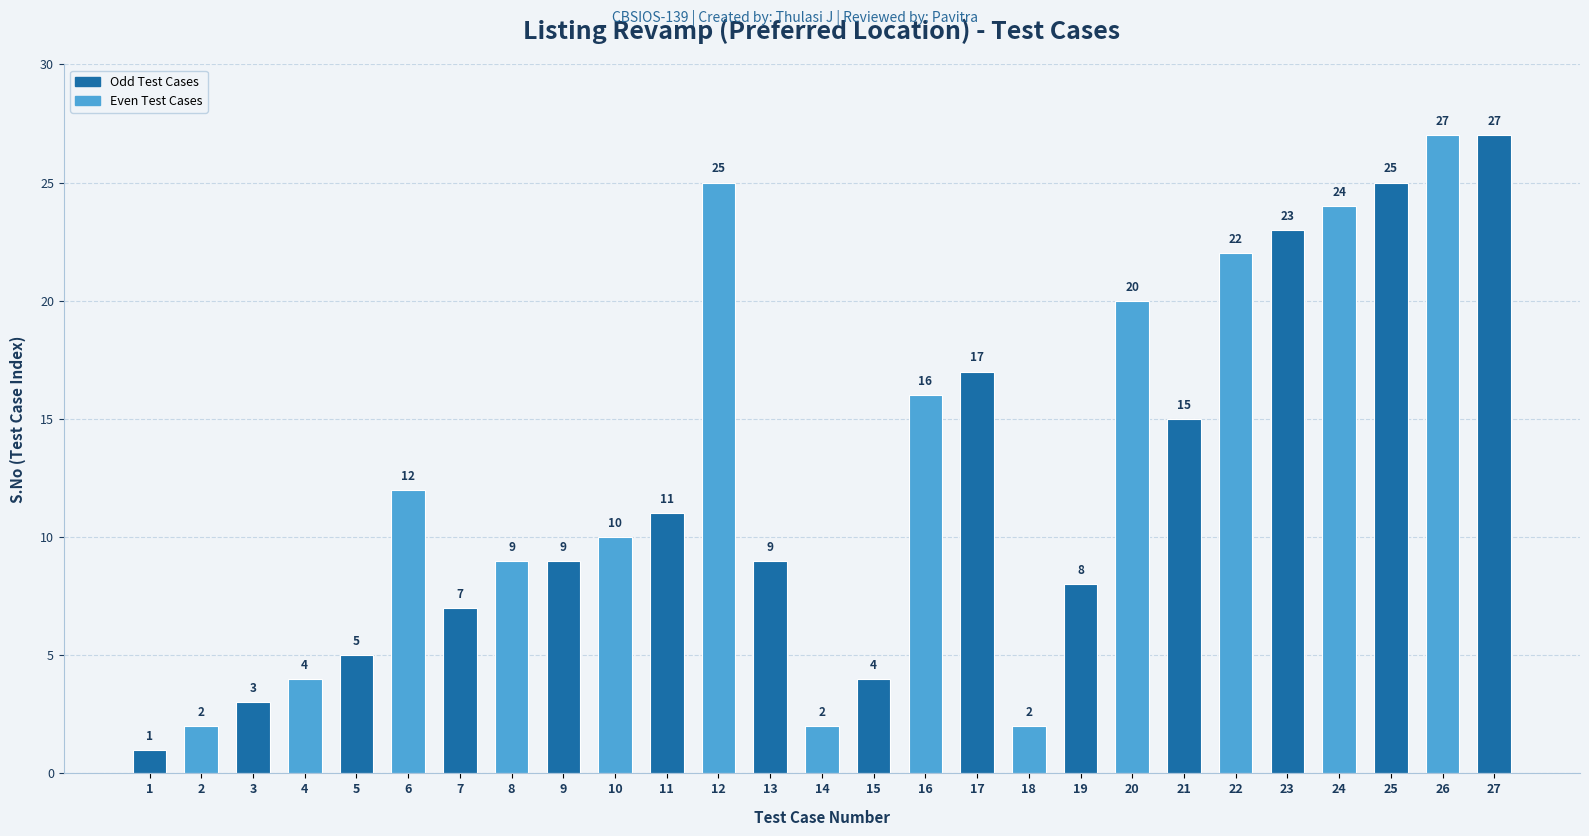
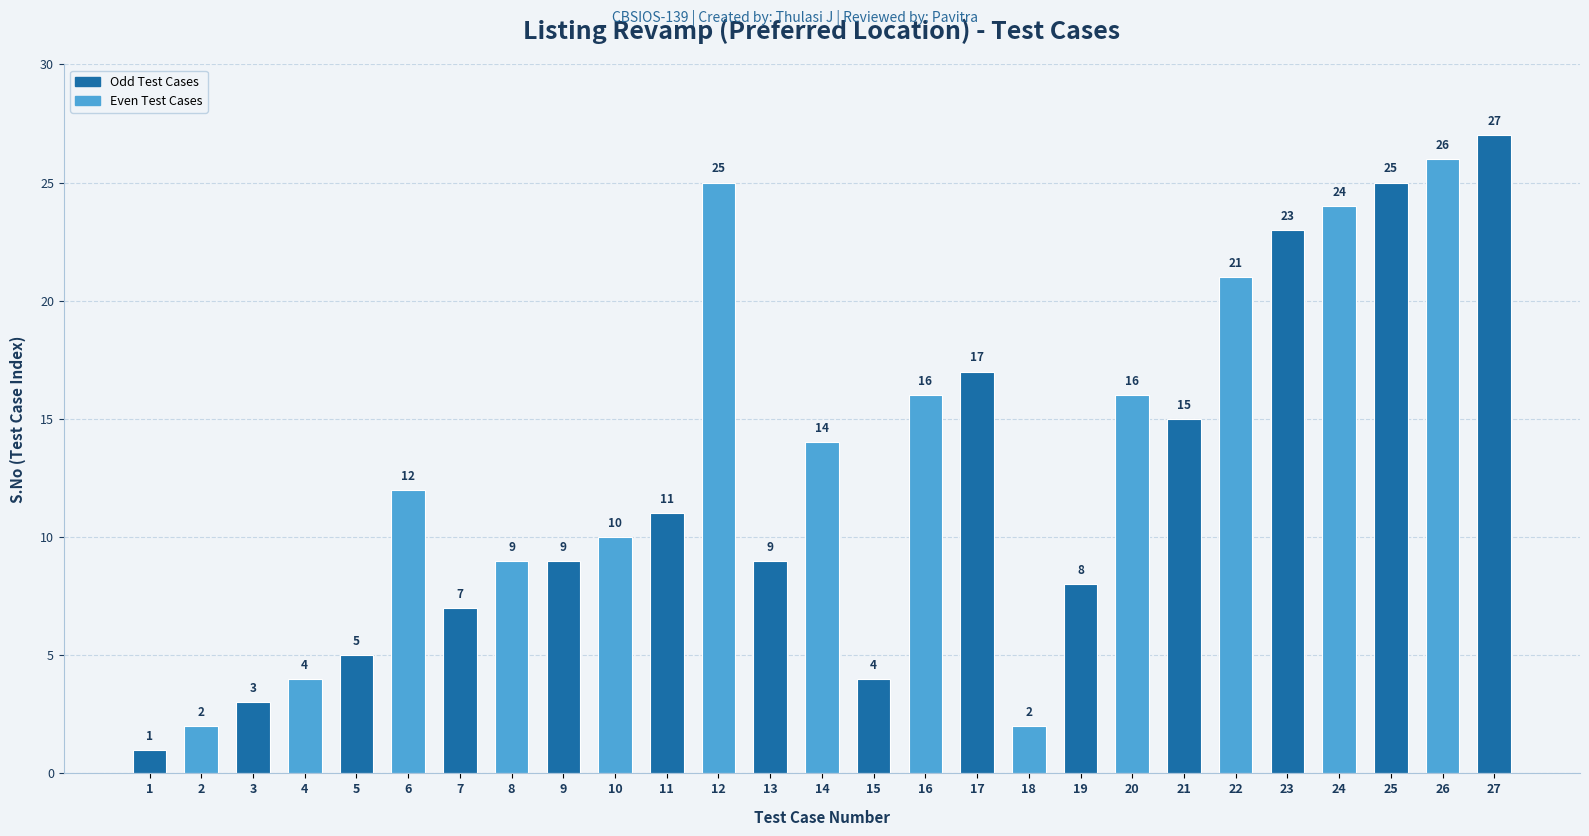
  {
    "1": 1,
    "2": 2,
    "3": 3,
    "4": 4,
    "5": 5,
    "6": 12,
    "7": 7,
    "8": 9,
    "9": 9,
    "10": 10,
    "11": 11,
    "12": 25,
    "13": 9,
-   "14": 2,
+   "14": 14,
    "15": 4,
    "16": 16,
    "17": 17,
    "18": 2,
    "19": 8,
-   "20": 20,
+   "20": 16,
    "21": 15,
-   "22": 22,
+   "22": 21,
    "23": 23,
    "24": 24,
    "25": 25,
-   "26": 27,
+   "26": 26,
    "27": 27
  }
